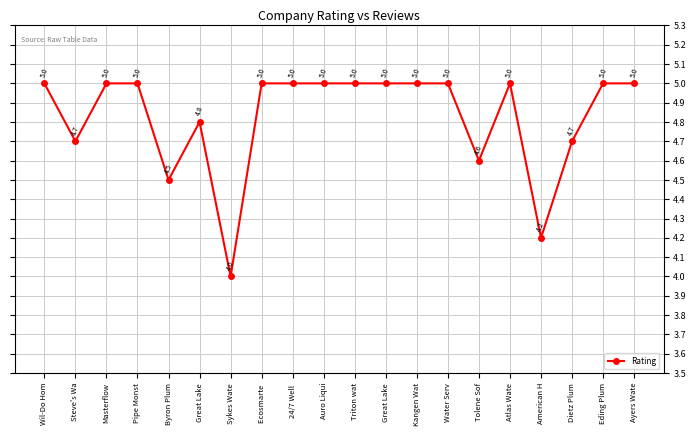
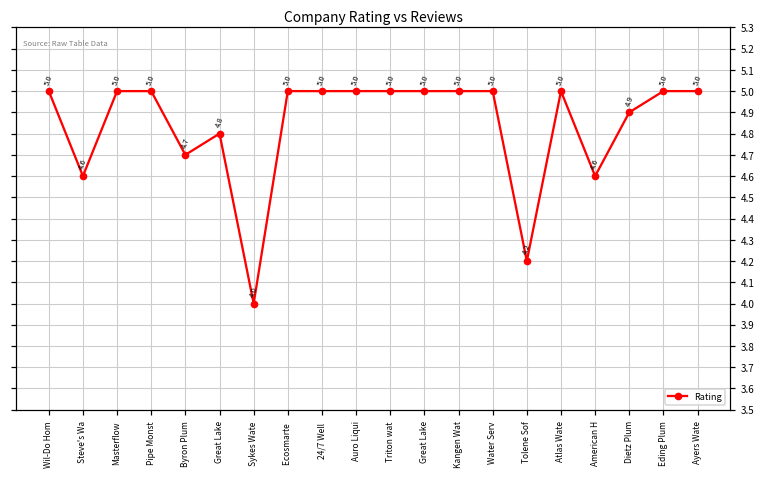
  {
    "Wil-Do Hom": 5.0,
-   "Steve's Wa": 4.7,
+   "Steve's Wa": 4.6,
    "Masterflow": 5.0,
    "Pipe Monst": 5.0,
-   "Byron Plum": 4.5,
+   "Byron Plum": 4.7,
    "Sykes Wate": 4.0,
    "Ecosmarte": 5.0,
    "24/7 Well": 5.0,
    "Auro Liqui": 5.0,
    "Triton wat": 5.0,
    "Kangen Wat": 5.0,
    "Water Serv": 5.0,
-   "Tolene Sof": 4.6,
+   "Tolene Sof": 4.2,
    "Atlas Wate": 5.0,
-   "American H": 4.2,
-   "Dietz Plum": 4.7,
+   "American H": 4.6,
+   "Dietz Plum": 4.9,
    "Eding Plum": 5.0,
    "Ayers Wate": 5.0
  }
